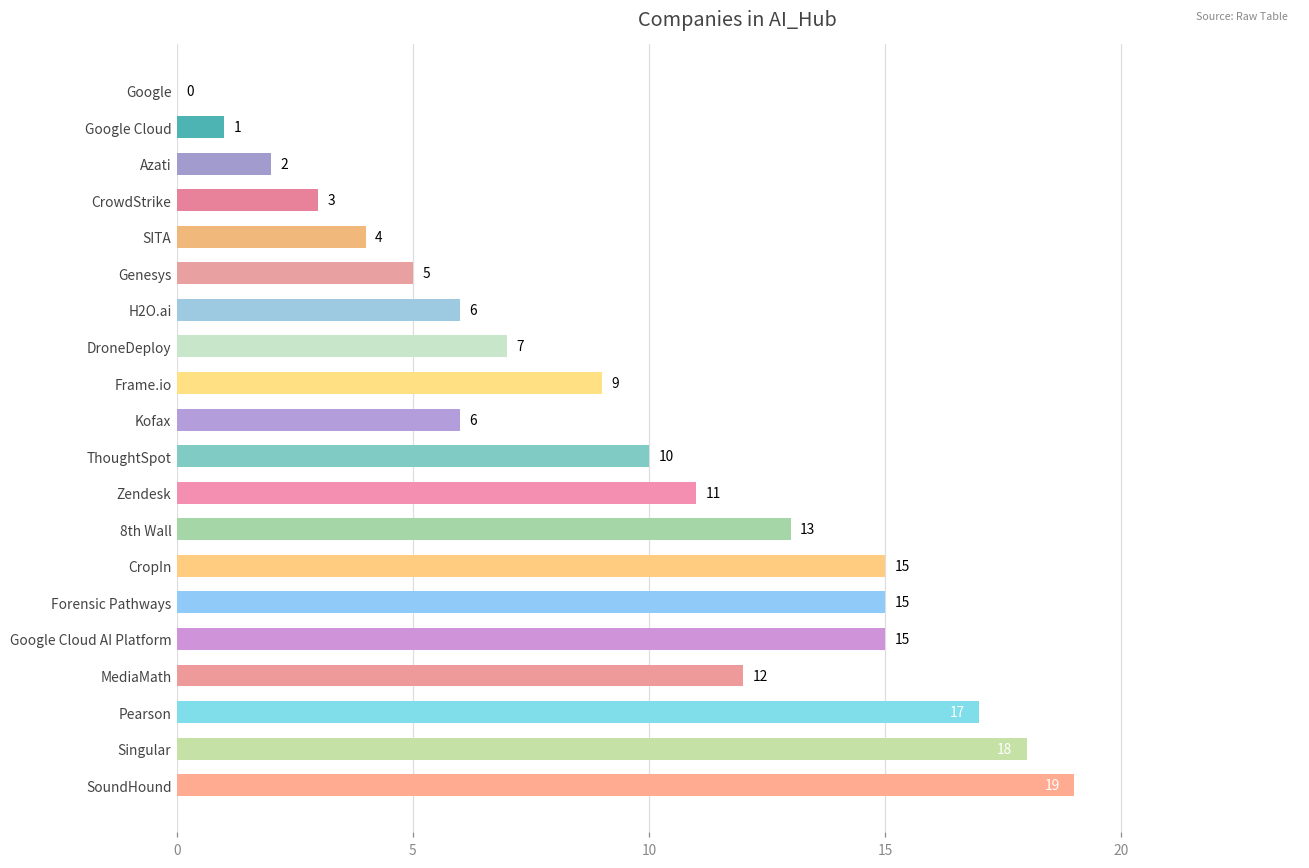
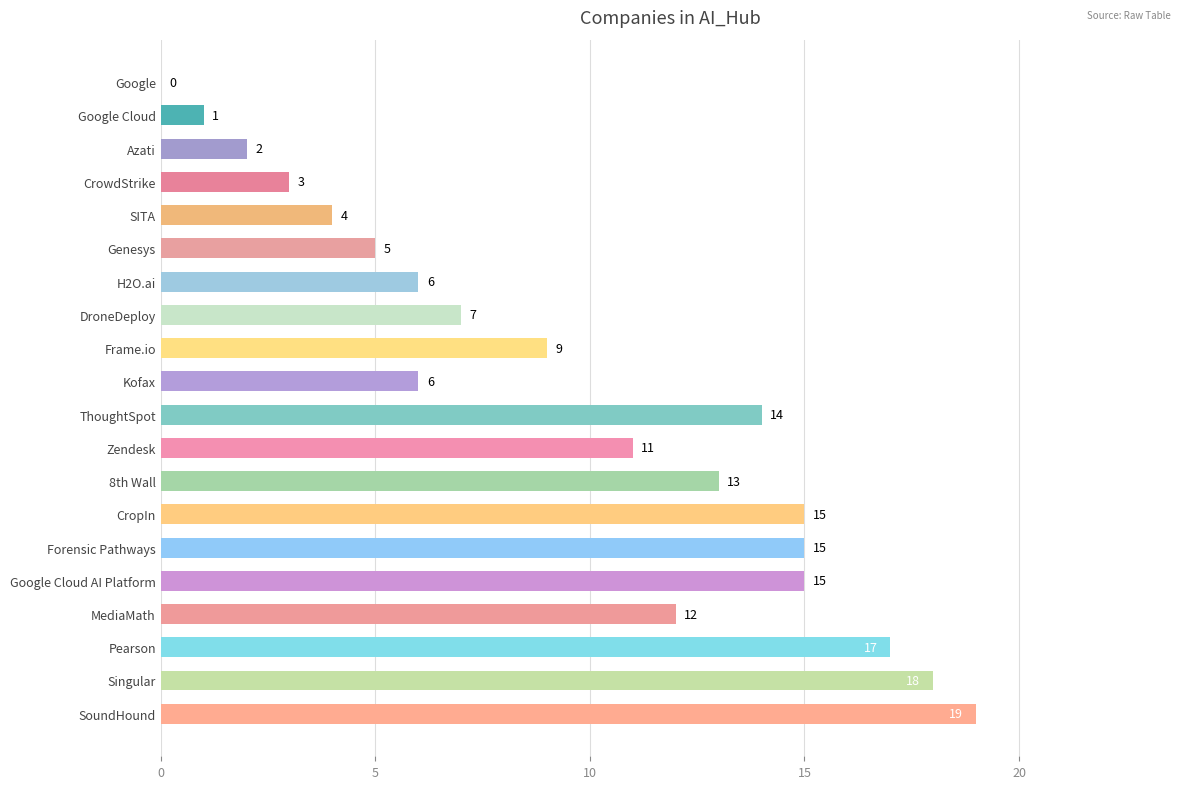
  {
    "Google": 0,
    "Google Cloud": 1,
    "Azati": 2,
    "CrowdStrike": 3,
    "SITA": 4,
    "Genesys": 5,
    "H2O.ai": 6,
    "DroneDeploy": 7,
    "Frame.io": 9,
    "Kofax": 6,
-   "ThoughtSpot": 10,
+   "ThoughtSpot": 14,
    "Zendesk": 11,
    "8th Wall": 13,
    "CropIn": 15,
    "Forensic Pathways": 15,
    "Google Cloud AI Platform": 15,
    "MediaMath": 12,
    "Pearson": 17,
    "Singular": 18,
    "SoundHound": 19
  }
